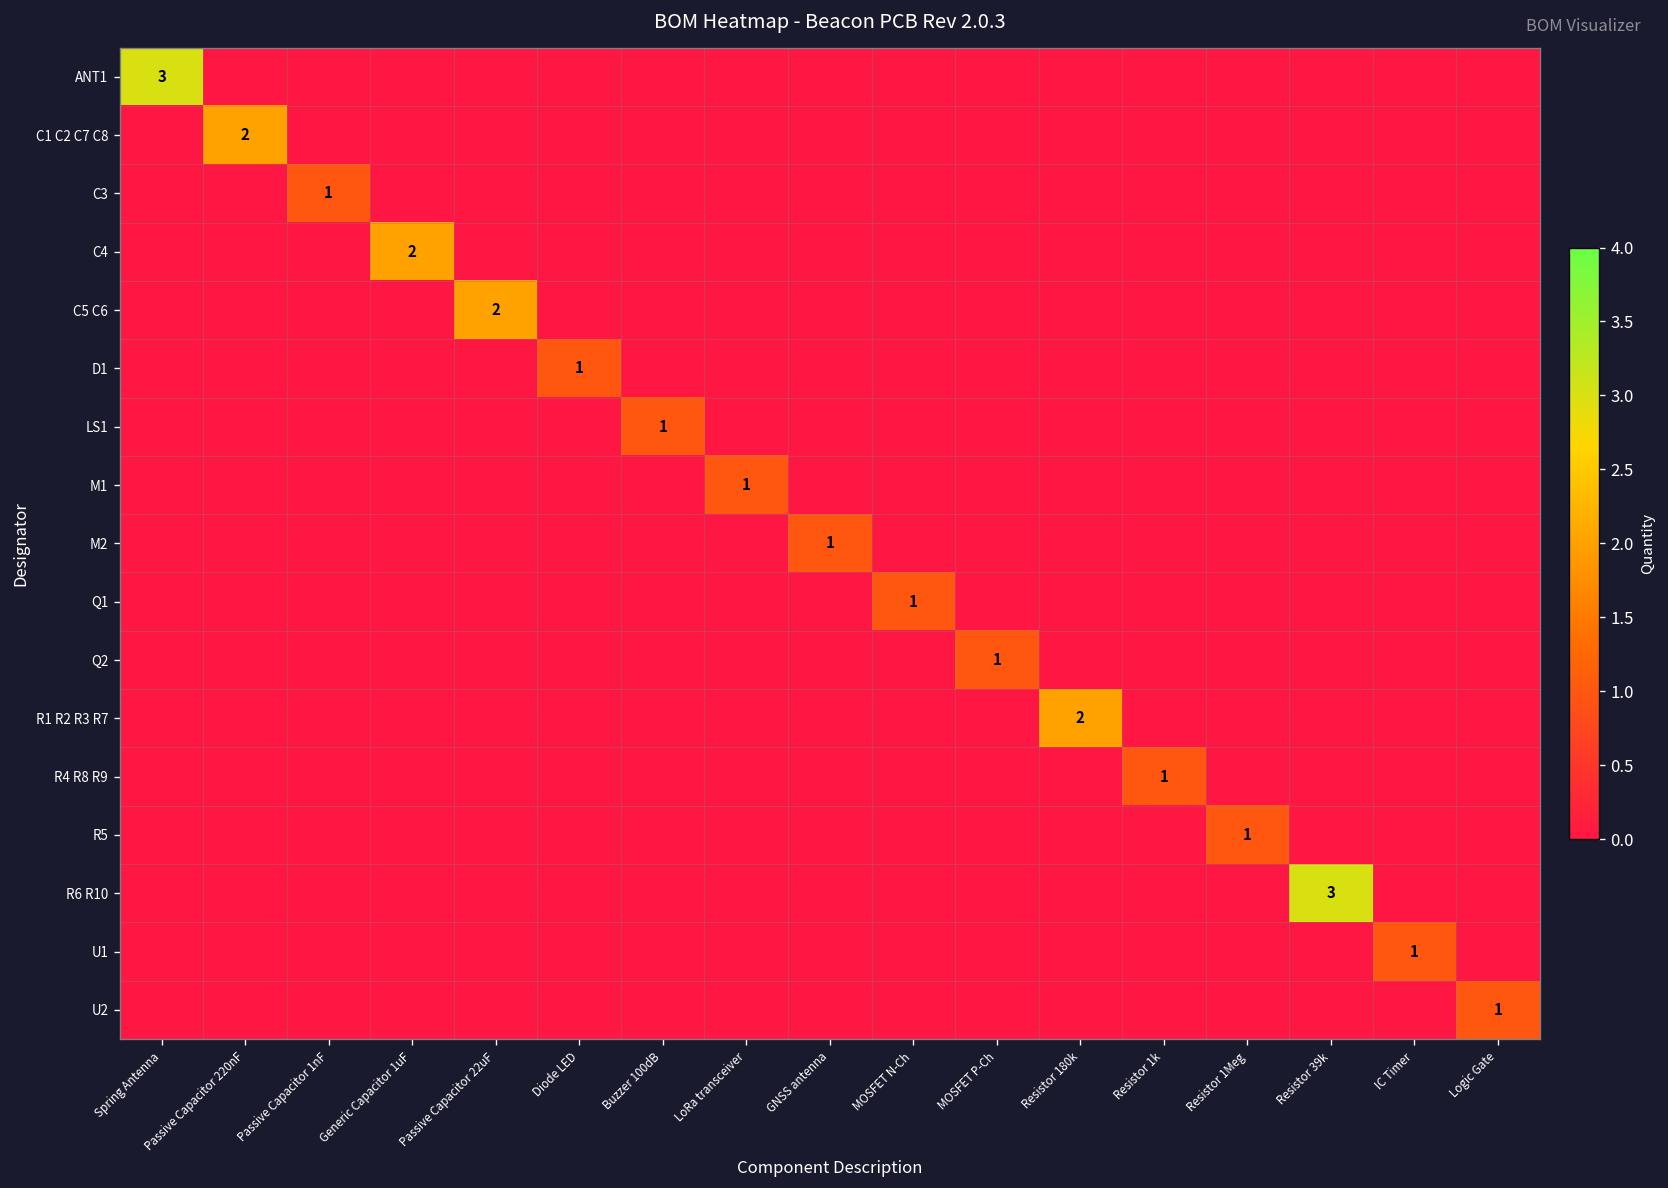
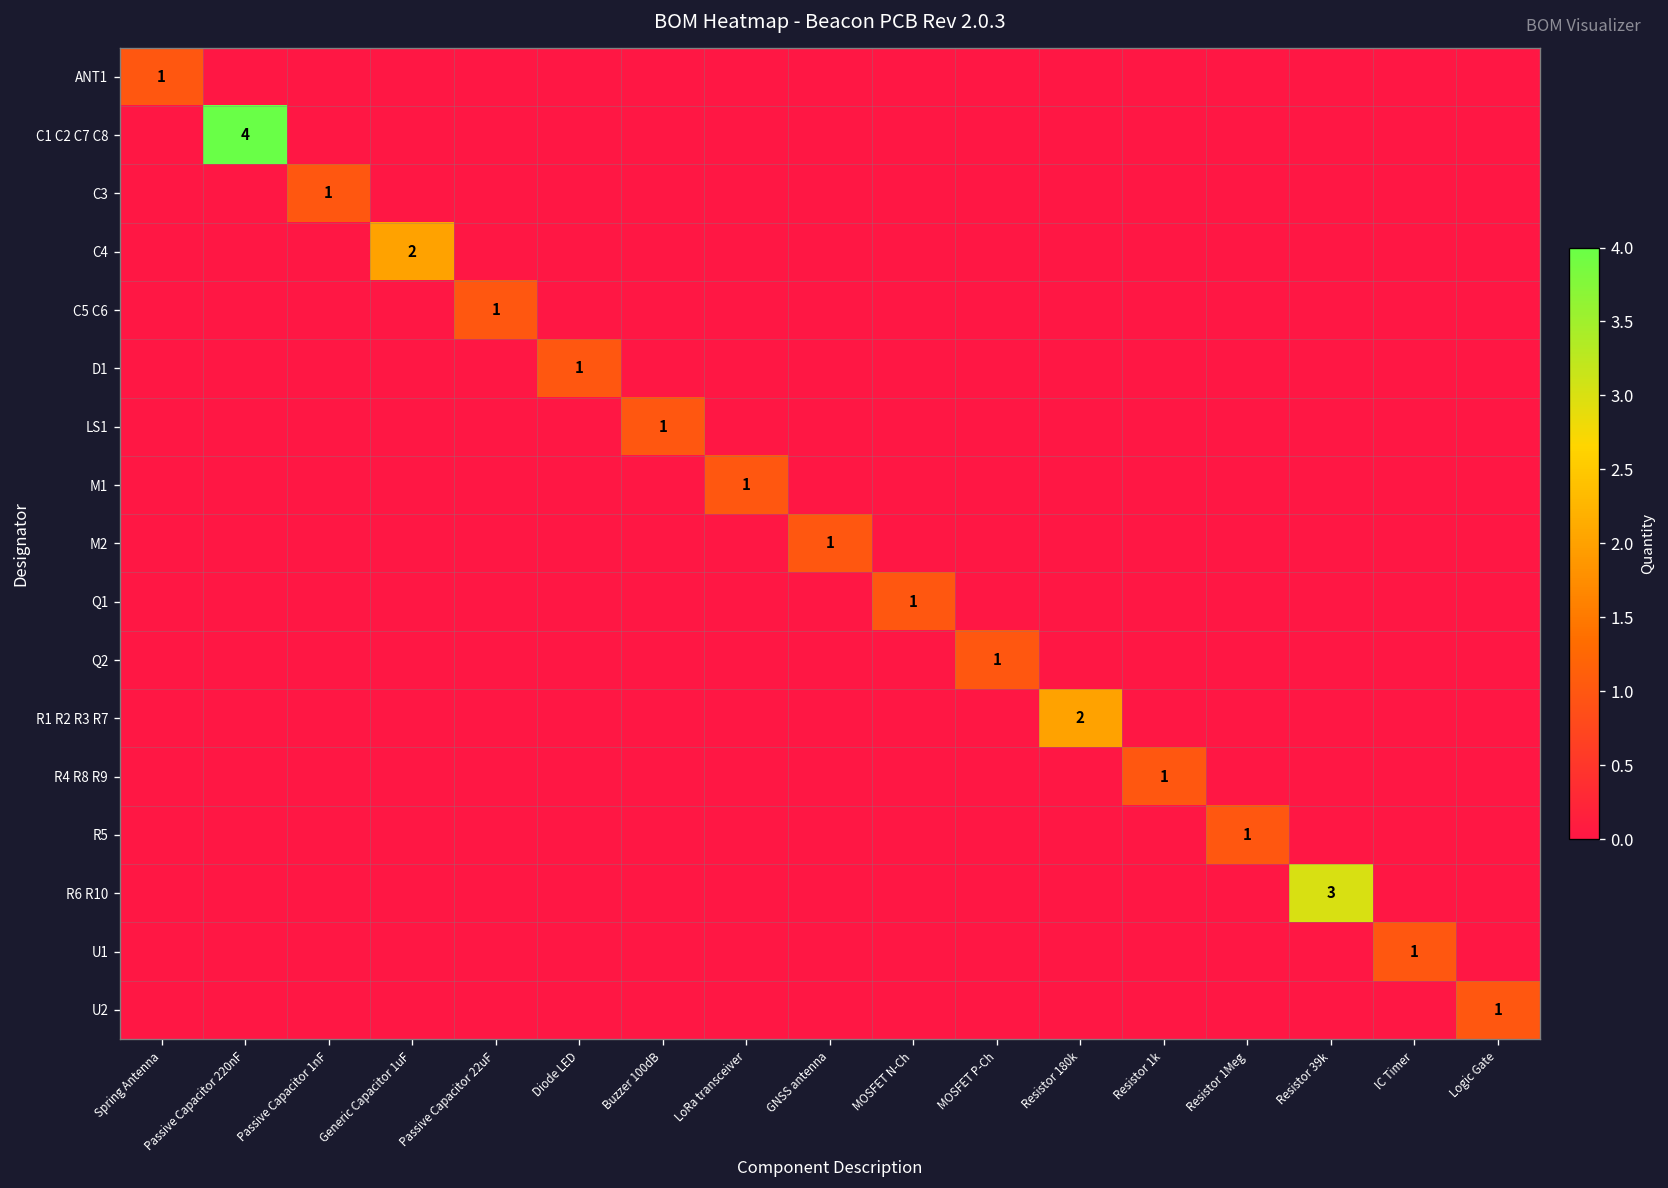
  {
    "ANT1": {
-     "Spring Antenna": 3
+     "Spring Antenna": 1
    },
    "C1 C2 C7 C8": {
-     "Passive Capacitor 220nF": 2
+     "Passive Capacitor 220nF": 4
    },
    "C3": {
      "Passive Capacitor 1nF": 1
    },
    "C4": {
      "Generic Capacitor 1uF": 2
    },
    "C5 C6": {
-     "Passive Capacitor 22uF": 2
+     "Passive Capacitor 22uF": 1
    },
    "D1": {
      "Diode LED": 1
    },
    "LS1": {
      "Buzzer 100dB": 1
    },
    "M1": {
      "LoRa transceiver": 1
    },
    "M2": {
      "GNSS antenna": 1
    },
    "Q1": {
      "MOSFET N-Ch": 1
    },
    "Q2": {
      "MOSFET P-Ch": 1
    },
    "R1 R2 R3 R7": {
      "Resistor 180k": 2
    },
    "R4 R8 R9": {
      "Resistor 1k": 1
    },
    "R5": {
      "Resistor 1Meg": 1
    },
    "R6 R10": {
      "Resistor 39k": 3
    },
    "U1": {
      "IC Timer": 1
    },
    "U2": {
      "Logic Gate": 1
    }
  }
